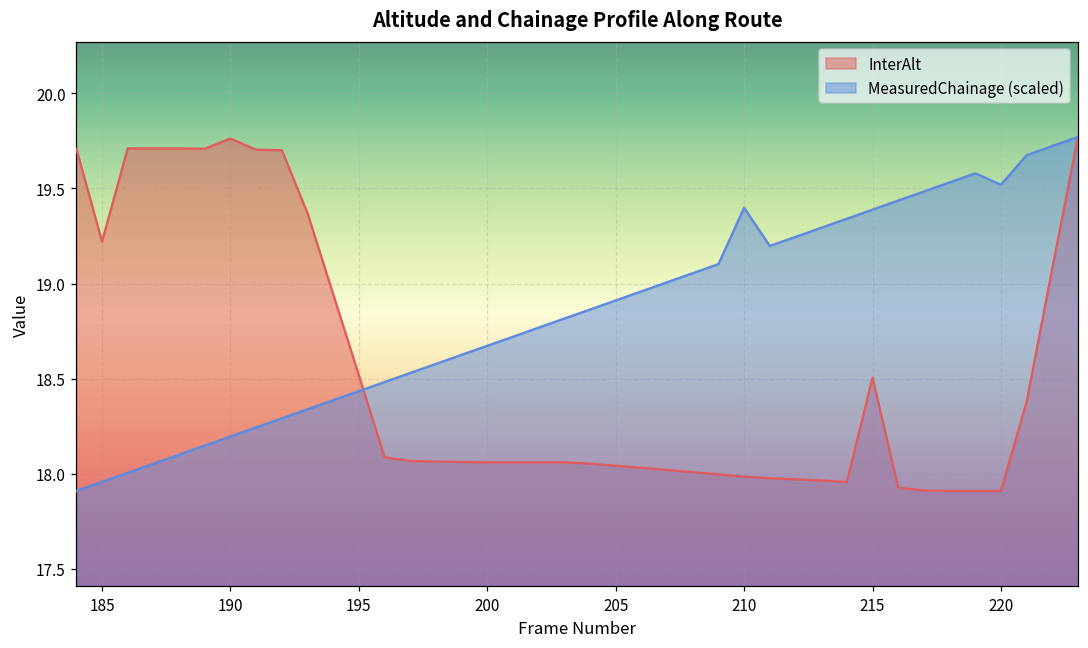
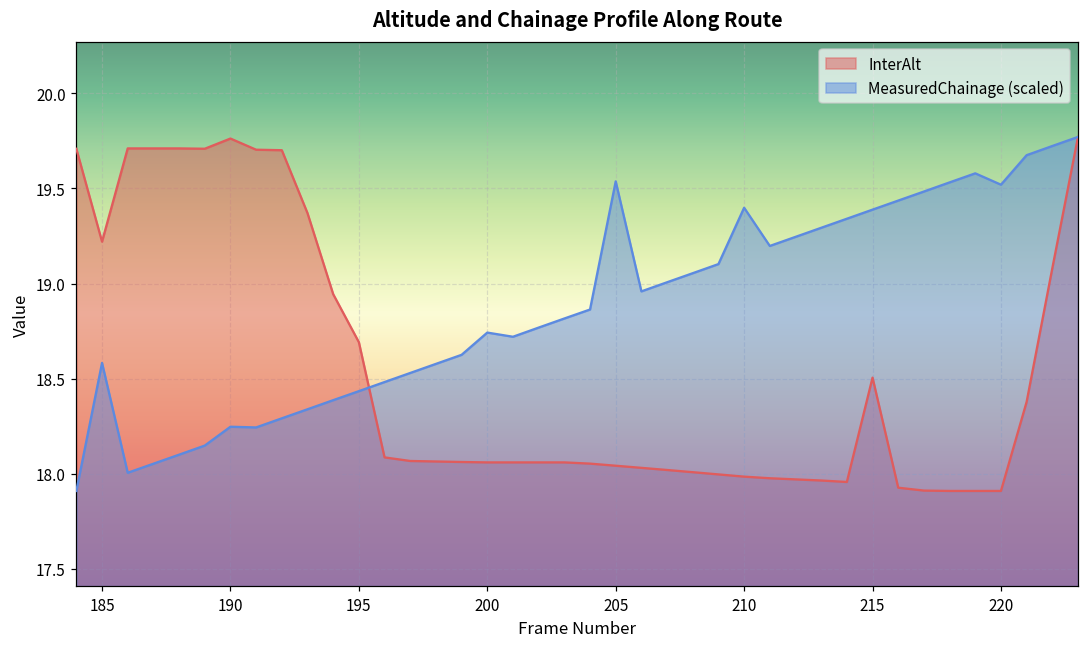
  {
    "InterAlt": {
      "185": 19.22,
      "190": 19.76,
-     "195": 18.52,
+     "195": 18.69,
      "200": 18.06,
      "205": 18.04,
      "210": 17.99,
      "215": 18.51,
      "220": 17.91
    },
    "MeasuredChainage (scaled)": {
-     "185": 17.96,
-     "190": 18.20,
+     "185": 18.58,
+     "190": 18.25,
      "195": 18.43,
-     "200": 18.67,
-     "205": 18.91,
+     "200": 18.74,
+     "205": 19.54,
      "210": 19.40,
      "215": 19.39,
      "220": 19.52
    }
  }
